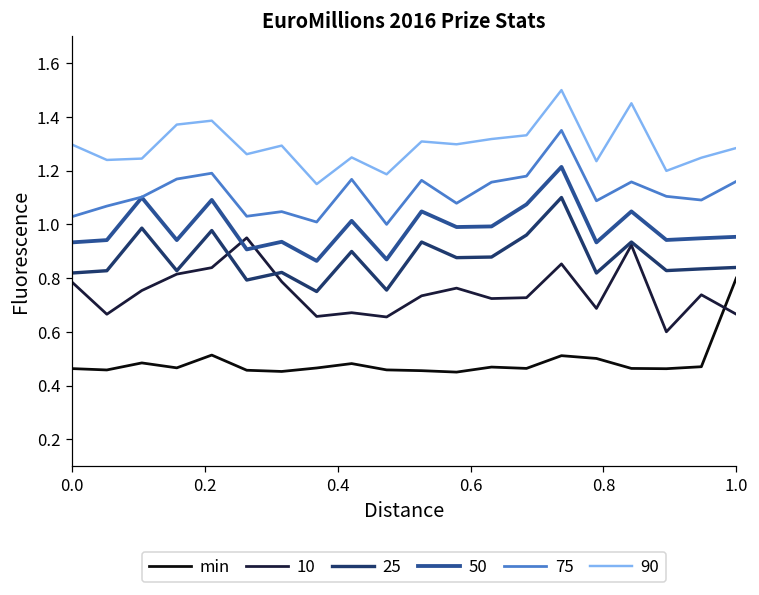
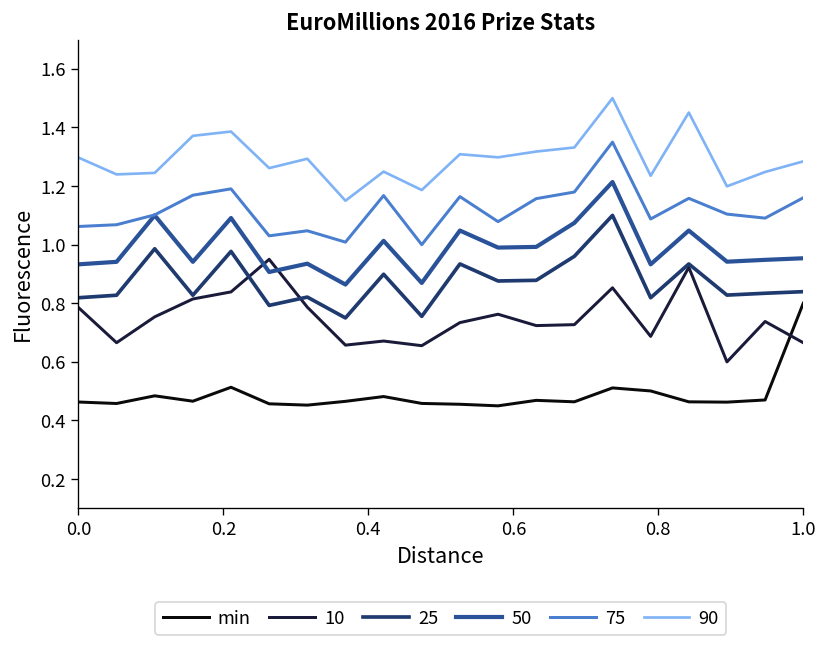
  {
    "75": {
-     "0.0": 1.03,
+     "0.0": 1.06,
      "1.0": 1.16
    },
    "90": {
      "0.0": 1.30,
      "1.0": 1.28
    }
  }
